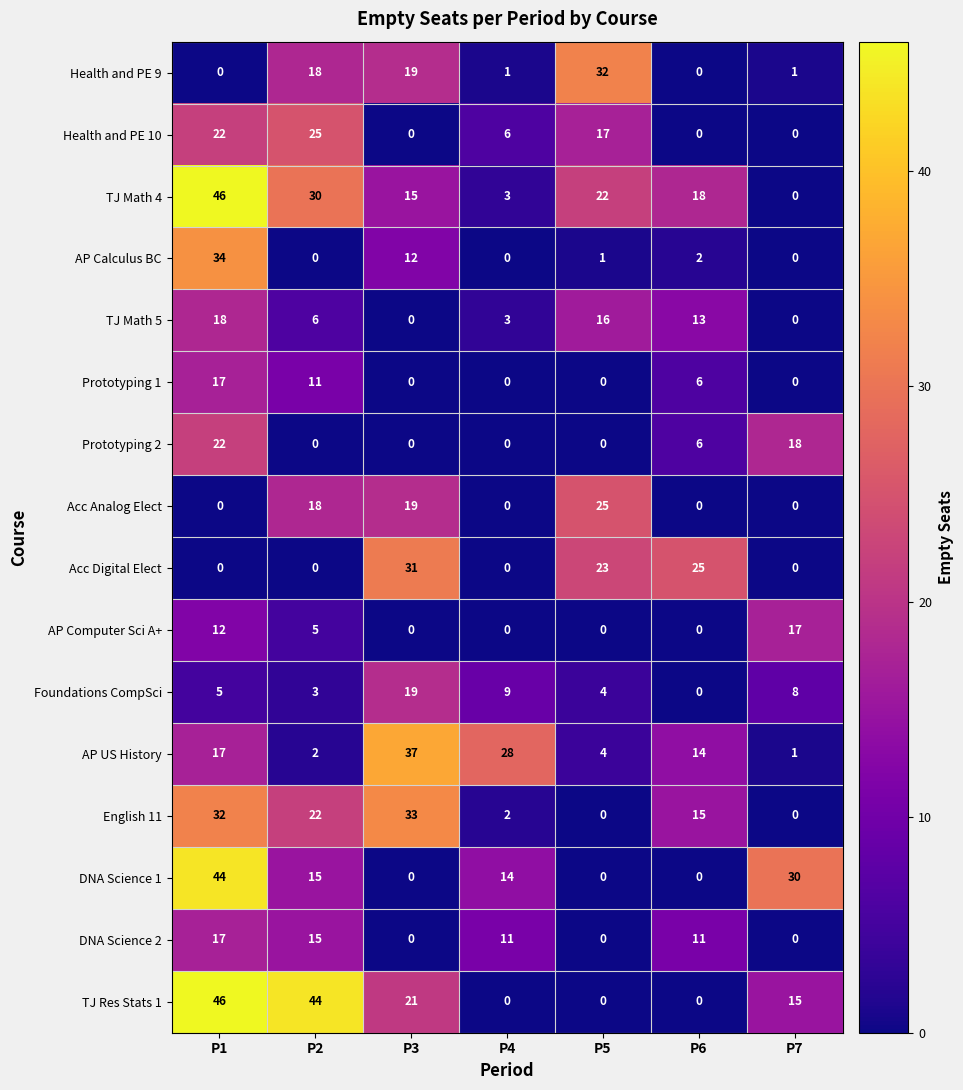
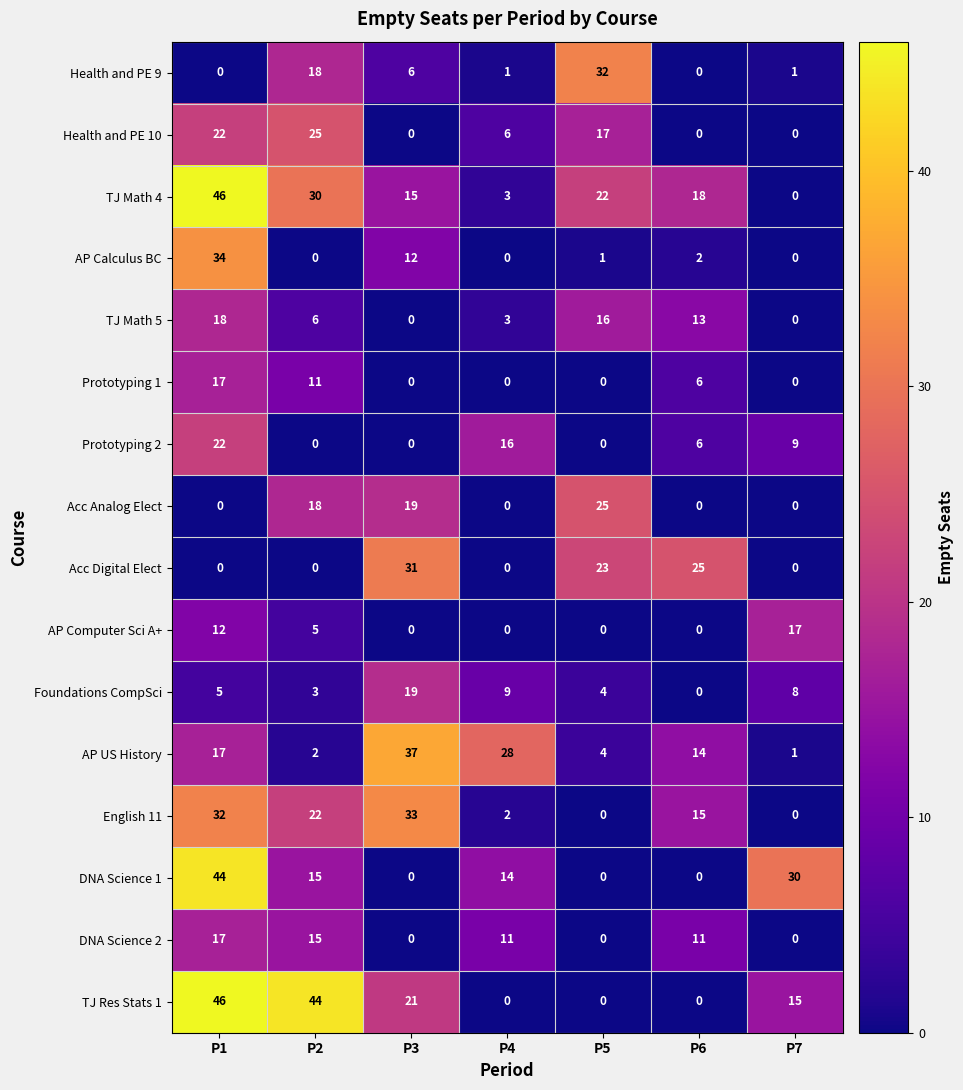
  {
    "Health and PE 9": {
      "P1": 0,
      "P2": 18,
-     "P3": 19,
+     "P3": 6,
      "P4": 1,
      "P5": 32,
      "P6": 0,
      "P7": 1
    },
    "Health and PE 10": {
      "P1": 22,
      "P2": 25,
      "P3": 0,
      "P4": 6,
      "P5": 17,
      "P6": 0,
      "P7": 0
    },
    "TJ Math 4": {
      "P1": 46,
      "P2": 30,
      "P3": 15,
      "P4": 3,
      "P5": 22,
      "P6": 18,
      "P7": 0
    },
    "AP Calculus BC": {
      "P1": 34,
      "P2": 0,
      "P3": 12,
      "P4": 0,
      "P5": 1,
      "P6": 2,
      "P7": 0
    },
    "TJ Math 5": {
      "P1": 18,
      "P2": 6,
      "P3": 0,
      "P4": 3,
      "P5": 16,
      "P6": 13,
      "P7": 0
    },
    "Prototyping 1": {
      "P1": 17,
      "P2": 11,
      "P3": 0,
      "P4": 0,
      "P5": 0,
      "P6": 6,
      "P7": 0
    },
    "Prototyping 2": {
      "P1": 22,
      "P2": 0,
      "P3": 0,
-     "P4": 0,
+     "P4": 16,
      "P5": 0,
      "P6": 6,
-     "P7": 18
+     "P7": 9
    },
    "Acc Analog Elect": {
      "P1": 0,
      "P2": 18,
      "P3": 19,
      "P4": 0,
      "P5": 25,
      "P6": 0,
      "P7": 0
    },
    "Acc Digital Elect": {
      "P1": 0,
      "P2": 0,
      "P3": 31,
      "P4": 0,
      "P5": 23,
      "P6": 25,
      "P7": 0
    },
    "AP Computer Sci A+": {
      "P1": 12,
      "P2": 5,
      "P3": 0,
      "P4": 0,
      "P5": 0,
      "P6": 0,
      "P7": 17
    },
    "Foundations CompSci": {
      "P1": 5,
      "P2": 3,
      "P3": 19,
      "P4": 9,
      "P5": 4,
      "P6": 0,
      "P7": 8
    },
    "AP US History": {
      "P1": 17,
      "P2": 2,
      "P3": 37,
      "P4": 28,
      "P5": 4,
      "P6": 14,
      "P7": 1
    },
    "English 11": {
      "P1": 32,
      "P2": 22,
      "P3": 33,
      "P4": 2,
      "P5": 0,
      "P6": 15,
      "P7": 0
    },
    "DNA Science 1": {
      "P1": 44,
      "P2": 15,
      "P3": 0,
      "P4": 14,
      "P5": 0,
      "P6": 0,
      "P7": 30
    },
    "DNA Science 2": {
      "P1": 17,
      "P2": 15,
      "P3": 0,
      "P4": 11,
      "P5": 0,
      "P6": 11,
      "P7": 0
    },
    "TJ Res Stats 1": {
      "P1": 46,
      "P2": 44,
      "P3": 21,
      "P4": 0,
      "P5": 0,
      "P6": 0,
      "P7": 15
    }
  }
